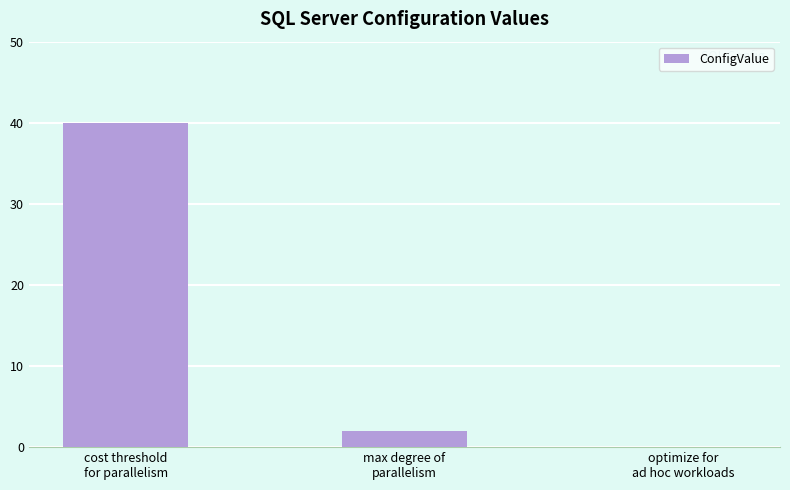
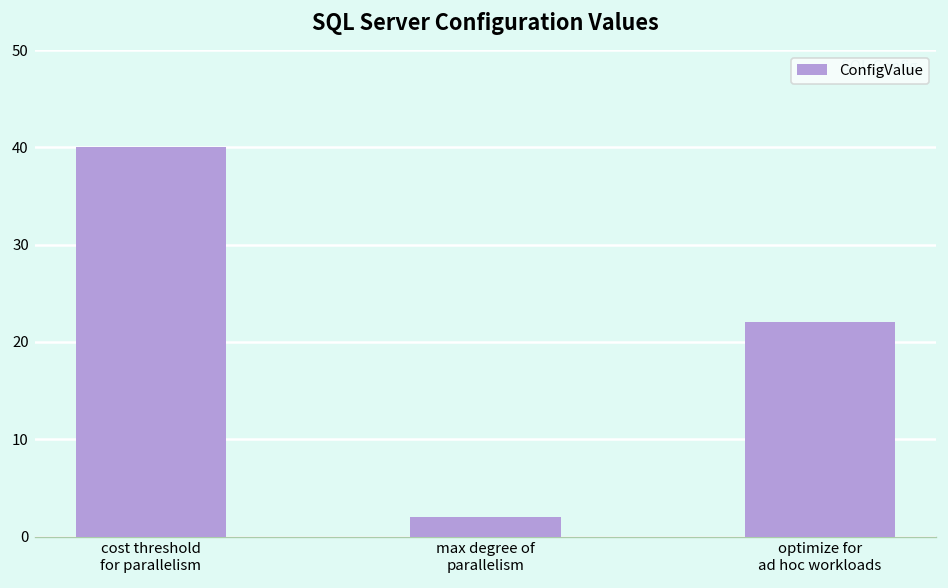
  {
    "cost threshold for parallelism": 40,
    "max degree of parallelism": 2,
-   "optimize for ad hoc workloads": 0
+   "optimize for ad hoc workloads": 22
  }
